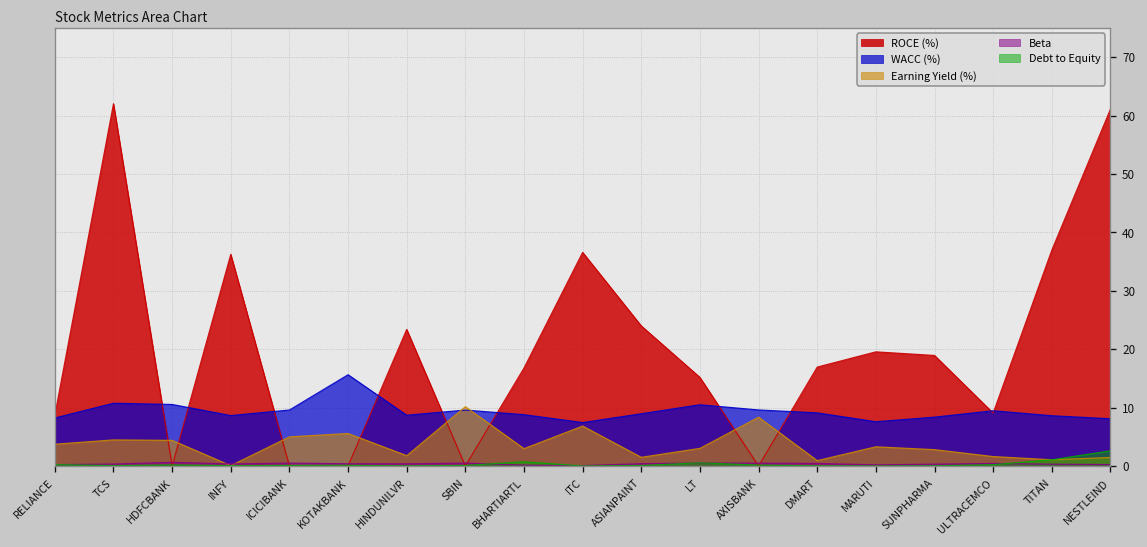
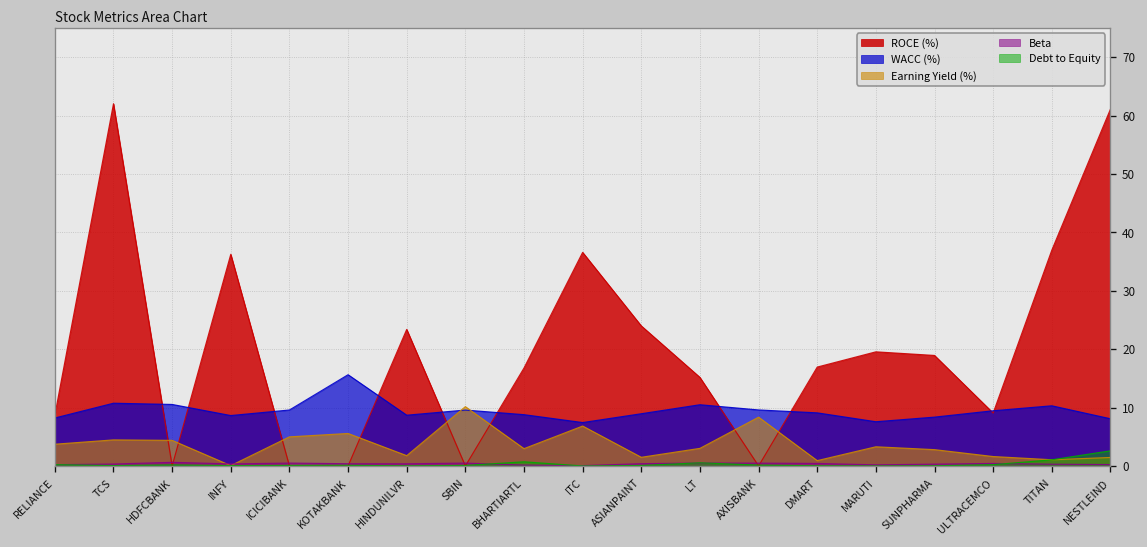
  {
    "ROCE (%)": {
      "TCS": 62,
      "INFY": 36,
      "HINDUNILVR": 23,
      "BHARTIARTL": 17,
      "ITC": 37,
      "ASIANPAINT": 24,
      "LT": 15,
      "DMART": 17,
      "MARUTI": 20,
      "SUNPHARMA": 19,
      "TITAN": 37,
      "NESTLEIND": 61
    },
    "WACC (%)": {
      "TCS": 11,
      "HDFCBANK": 11,
      "INFY": 9,
      "ICICIBANK": 10,
      "KOTAKBANK": 16,
      "HINDUNILVR": 9,
      "SBIN": 10,
      "BHARTIARTL": 9,
      "ITC": 7,
      "ASIANPAINT": 9,
      "LT": 10,
      "AXISBANK": 10,
      "DMART": 9,
      "MARUTI": 8,
      "SUNPHARMA": 8,
-     "TITAN": 9,
+     "TITAN": 10,
      "NESTLEIND": 8
    },
    "Earning Yield (%)": {
      "RELIANCE": 4,
      "TCS": 4,
      "HDFCBANK": 4,
      "ICICIBANK": 5,
      "KOTAKBANK": 6,
      "HINDUNILVR": 2,
      "SBIN": 10,
      "BHARTIARTL": 3,
      "ITC": 7,
      "ASIANPAINT": 1,
      "LT": 3,
      "AXISBANK": 8,
      "MARUTI": 3,
      "SUNPHARMA": 3,
      "ULTRACEMCO": 2,
      "NESTLEIND": 1
    },
    "Beta": {
      "BHARTIARTL": 0,
      "TITAN": 0,
      "NESTLEIND": 0
    },
    "Debt to Equity": {
      "BHARTIARTL": 1,
      "NESTLEIND": 3
    }
  }
